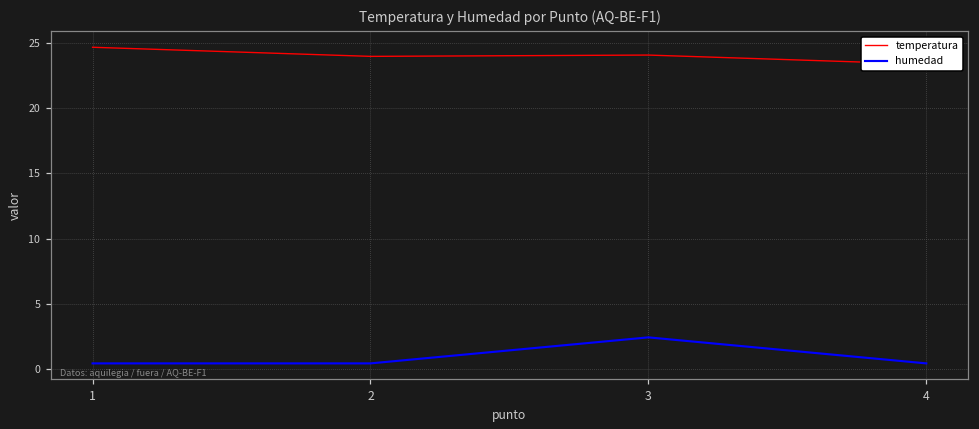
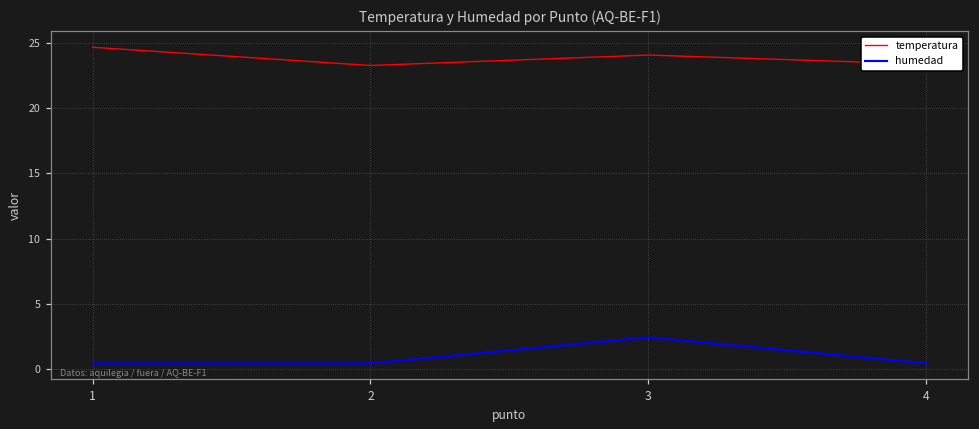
  {
    "temperatura": {
      "1": 24.7,
-     "2": 24.0,
+     "2": 23.3,
      "3": 24.1
    },
    "humedad": {
      "1": 0.4,
      "2": 0.4,
      "3": 2.4,
      "4": 0.4
    }
  }
